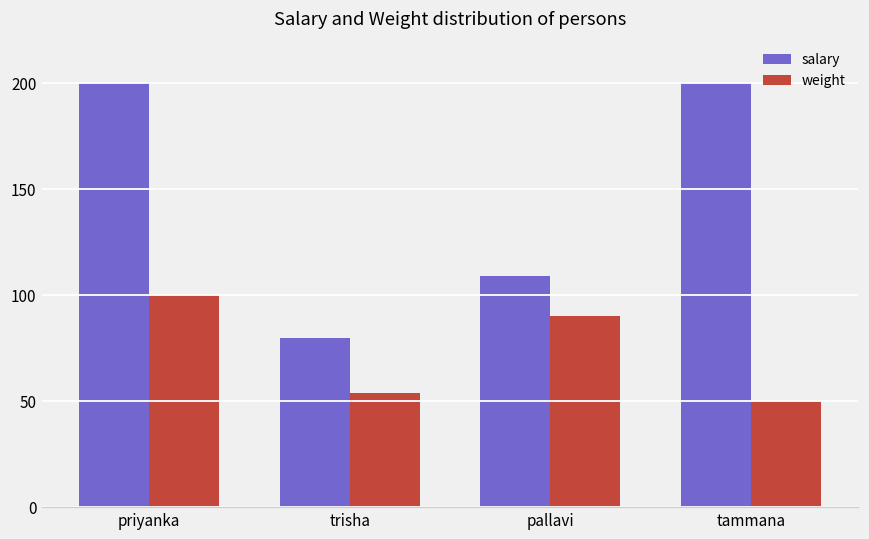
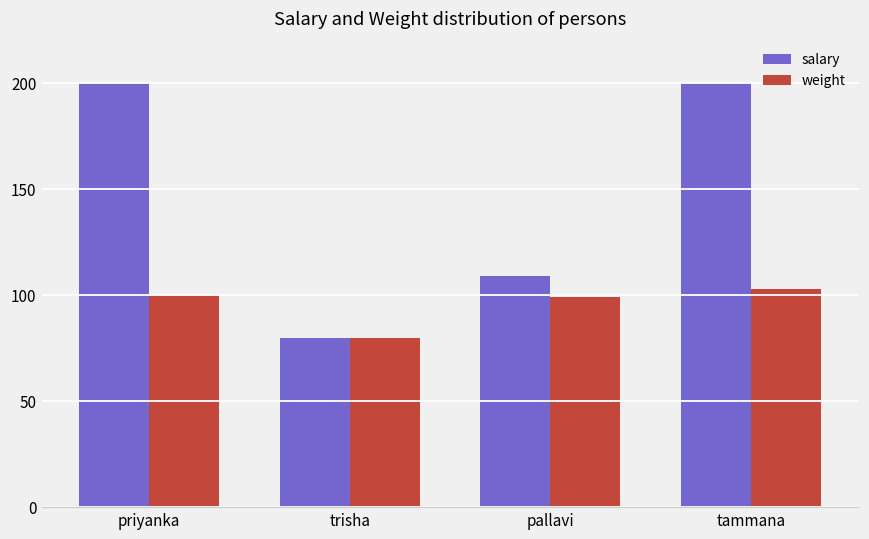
  {
    "salary": {
      "priyanka": 200,
      "trisha": 80,
      "pallavi": 109,
      "tammana": 200
    },
    "weight": {
      "priyanka": 100,
-     "trisha": 54,
-     "pallavi": 90,
-     "tammana": 50
+     "trisha": 80,
+     "pallavi": 99,
+     "tammana": 103
    }
  }
